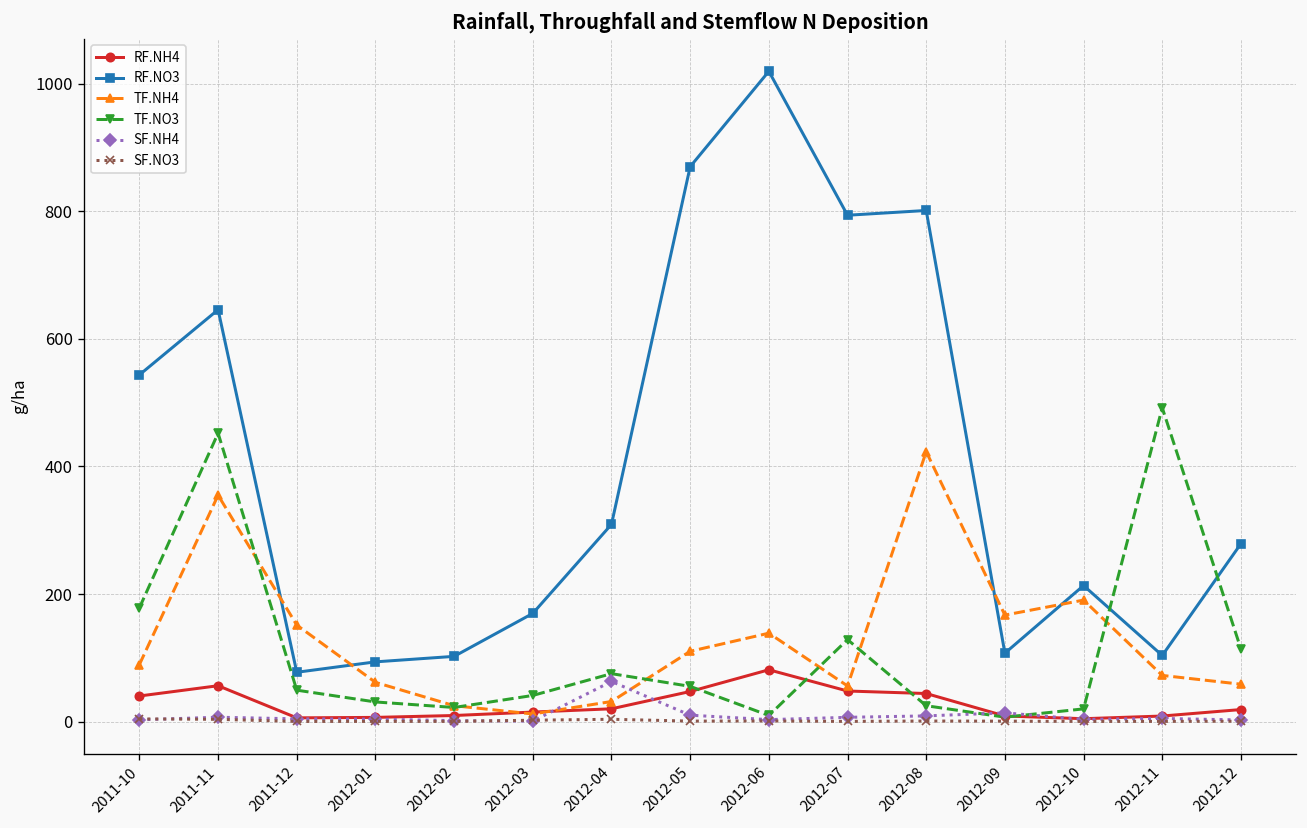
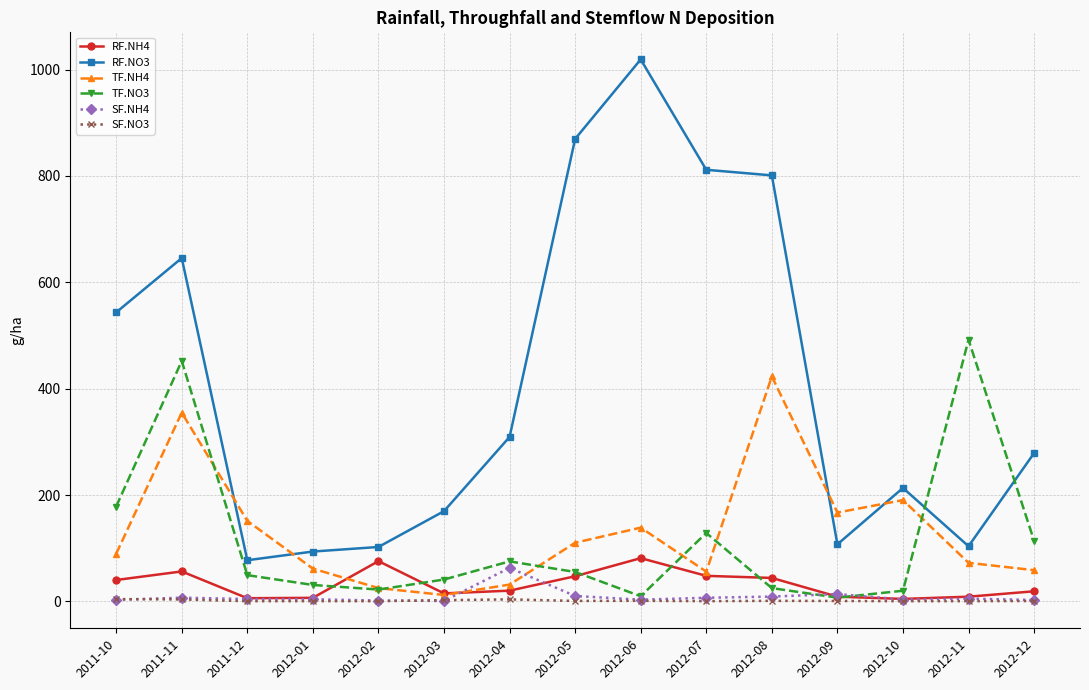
  {
    "RF.NH4": {
      "2011-10": 40,
      "2011-11": 60,
-     "2012-02": 10,
+     "2012-02": 80,
      "2012-04": 20,
      "2012-05": 50,
      "2012-06": 80,
      "2012-07": 50,
      "2012-08": 40,
      "2012-12": 20
    },
    "RF.NO3": {
      "2011-10": 540,
      "2011-11": 650,
      "2011-12": 80,
      "2012-01": 90,
      "2012-02": 100,
      "2012-03": 170,
      "2012-04": 310,
      "2012-05": 870,
      "2012-06": 1020,
-     "2012-07": 790,
+     "2012-07": 810,
      "2012-08": 800,
      "2012-09": 110,
      "2012-10": 210,
      "2012-11": 100,
      "2012-12": 280
    },
    "TF.NH4": {
      "2011-10": 90,
      "2011-11": 350,
      "2011-12": 150,
      "2012-01": 60,
      "2012-04": 30,
      "2012-05": 110,
      "2012-06": 140,
      "2012-07": 60,
      "2012-08": 420,
      "2012-09": 170,
      "2012-10": 190,
      "2012-11": 70,
      "2012-12": 60
    },
    "TF.NO3": {
      "2011-10": 180,
      "2011-11": 450,
      "2011-12": 50,
      "2012-01": 30,
      "2012-03": 40,
      "2012-04": 80,
      "2012-05": 60,
      "2012-06": 10,
      "2012-07": 130,
      "2012-08": 20,
      "2012-10": 20,
      "2012-11": 490,
      "2012-12": 110
    },
    "SF.NH4": {
      "2012-04": 60,
      "2012-05": 10,
      "2012-07": 10,
      "2012-08": 10,
      "2012-09": 10
    },
    "SF.NO3": {
      "2012-04": 0,
      "2012-05": 0,
      "2012-07": 0,
      "2012-08": 0,
      "2012-09": 0
    }
  }
